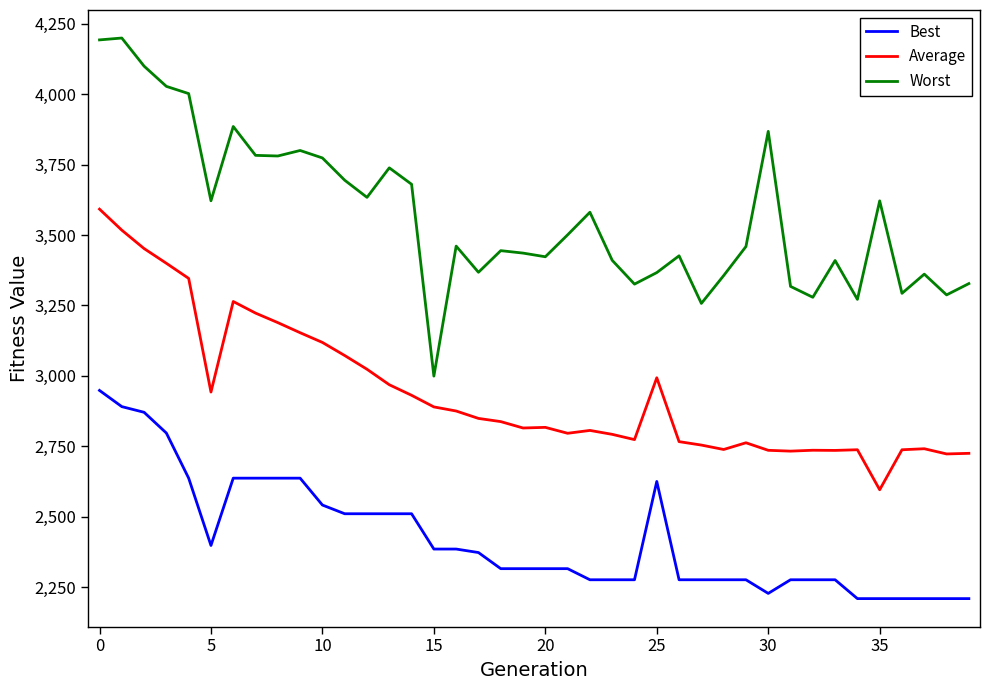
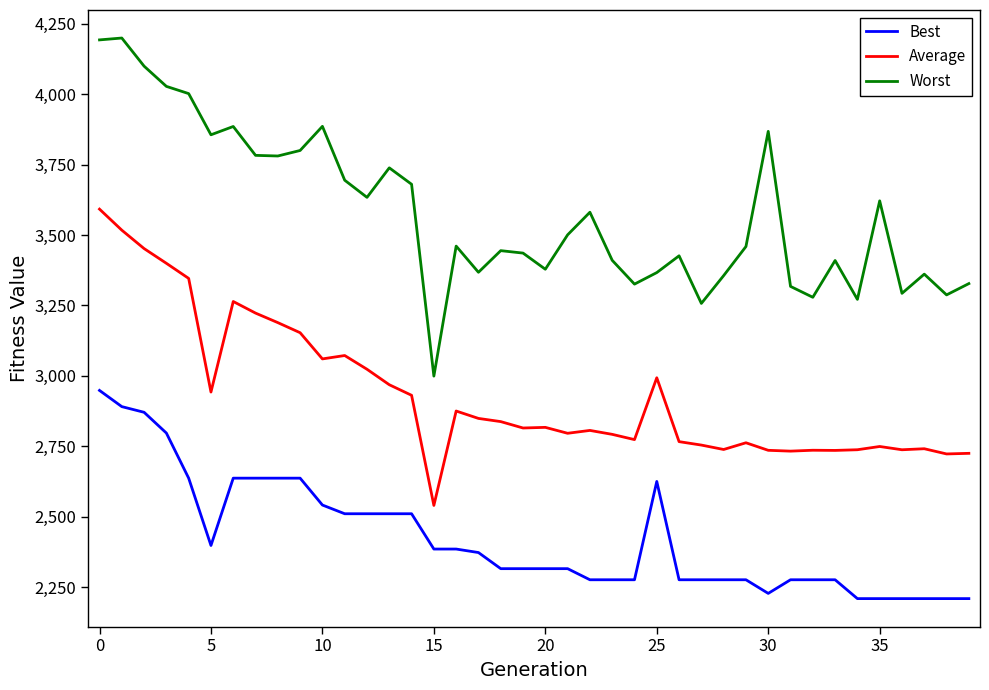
  {
    "Best": {
      "0": "2,950",
      "5": "2,400",
      "10": "2,540",
      "15": "2,390",
      "20": "2,320",
      "25": "2,630",
      "30": "2,230",
      "35": "2,210"
    },
    "Average": {
      "0": "3,590",
      "5": "2,940",
-     "10": "3,120",
-     "15": "2,890",
+     "10": "3,060",
+     "15": "2,540",
      "20": "2,820",
      "25": "2,990",
      "30": "2,740",
-     "35": "2,600"
+     "35": "2,750"
    },
    "Worst": {
      "0": "4,190",
-     "5": "3,620",
-     "10": "3,770",
+     "5": "3,860",
+     "10": "3,890",
      "15": "3,000",
-     "20": "3,420",
+     "20": "3,380",
      "25": "3,370",
      "30": "3,870",
      "35": "3,620"
    }
  }
